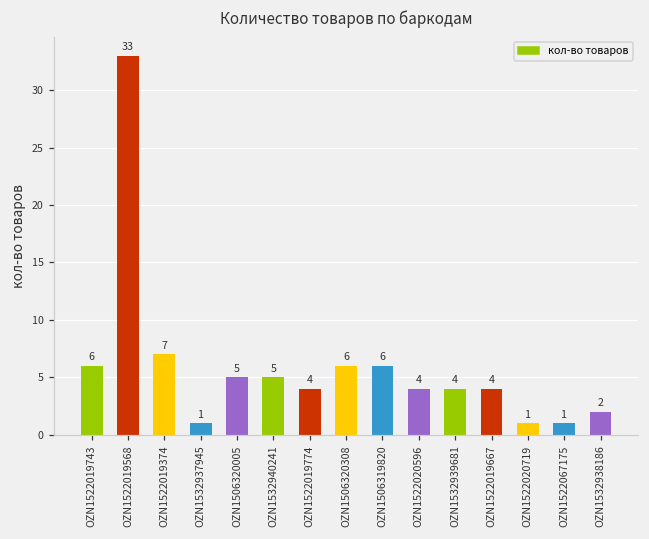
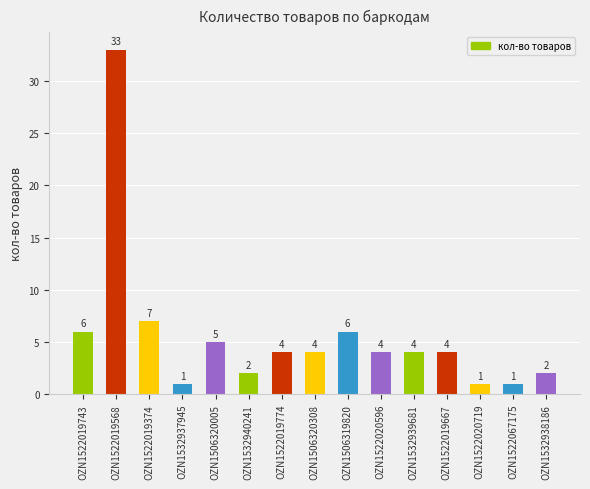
  {
    "OZN1522019743": 6,
    "OZN1522019568": 33,
    "OZN1522019374": 7,
    "OZN1532937945": 1,
    "OZN1506320005": 5,
-   "OZN1532940241": 5,
+   "OZN1532940241": 2,
    "OZN1522019774": 4,
-   "OZN1506320308": 6,
+   "OZN1506320308": 4,
    "OZN1506319820": 6,
    "OZN1522020596": 4,
    "OZN1532939681": 4,
    "OZN1522019667": 4,
    "OZN1522020719": 1,
    "OZN1522067175": 1,
    "OZN1532938186": 2
  }
